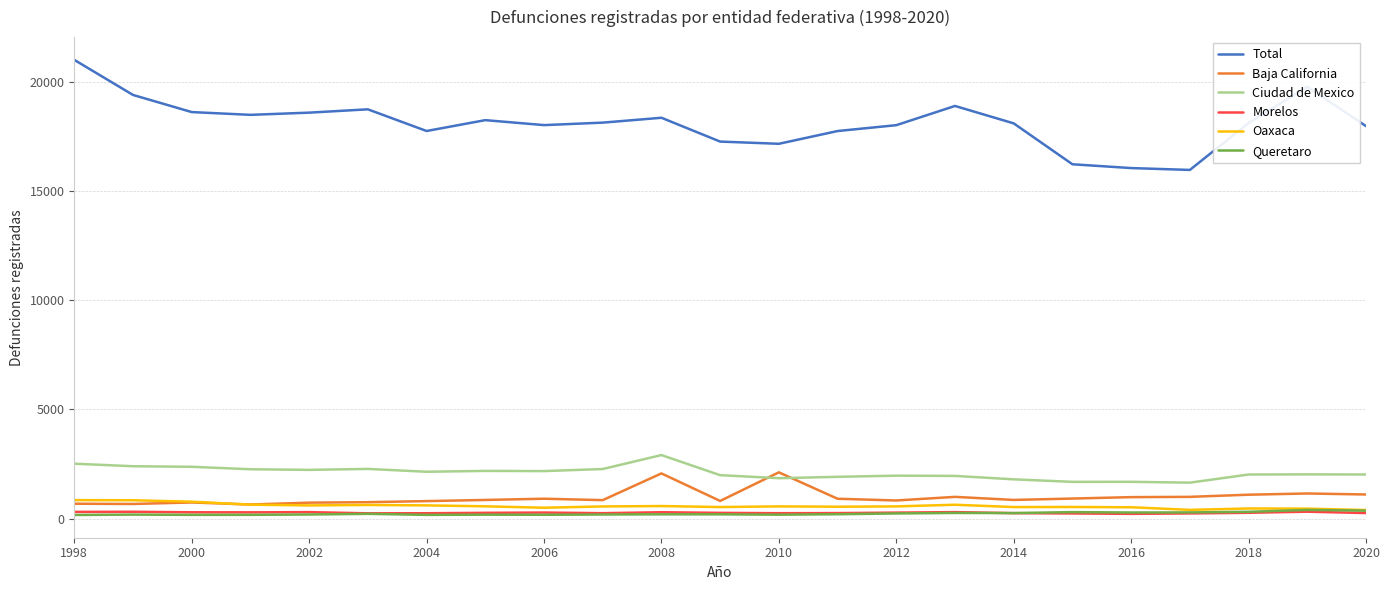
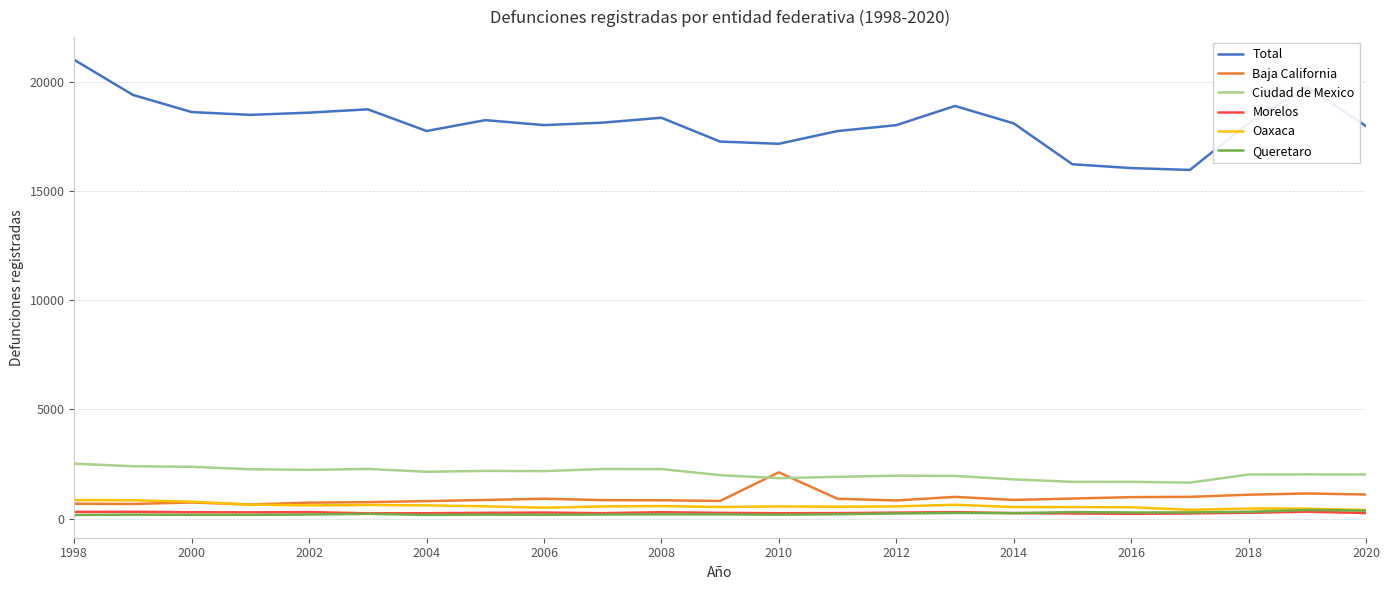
  {
    "Total": {
      "1998": 21000,
      "2000": 18600,
      "2002": 18600,
      "2004": 17700,
      "2006": 18000,
      "2008": 18300,
      "2010": 17200,
      "2012": 18000,
      "2014": 18100,
      "2016": 16000,
      "2020": 18000
    },
    "Baja California": {
      "1998": 700,
      "2002": 700,
      "2004": 800,
      "2006": 900,
-     "2008": 2100,
+     "2008": 800,
      "2010": 2100,
      "2012": 800,
      "2014": 900,
      "2016": 1000,
      "2018": 1100,
      "2020": 1100
    },
    "Ciudad de Mexico": {
      "1998": 2500,
      "2000": 2400,
      "2002": 2200,
      "2004": 2100,
      "2006": 2200,
-     "2008": 2900,
+     "2008": 2300,
      "2010": 1900,
      "2012": 2000,
      "2014": 1800,
      "2016": 1700,
      "2018": 2000,
      "2020": 2000
    },
    "Morelos": {
      "1998": 300,
      "2000": 300
    },
    "Oaxaca": {
      "1998": 800,
      "2002": 600,
      "2004": 600,
      "2006": 500,
      "2008": 600,
      "2010": 600,
      "2012": 600,
      "2014": 500,
      "2016": 500,
      "2018": 500
    },
    "Queretaro": {
      "1998": 200,
      "2000": 200
    }
  }
